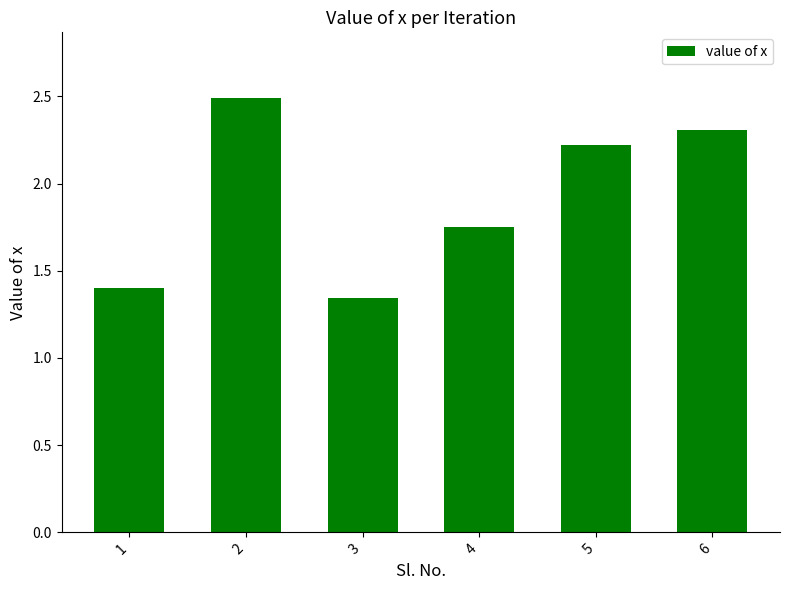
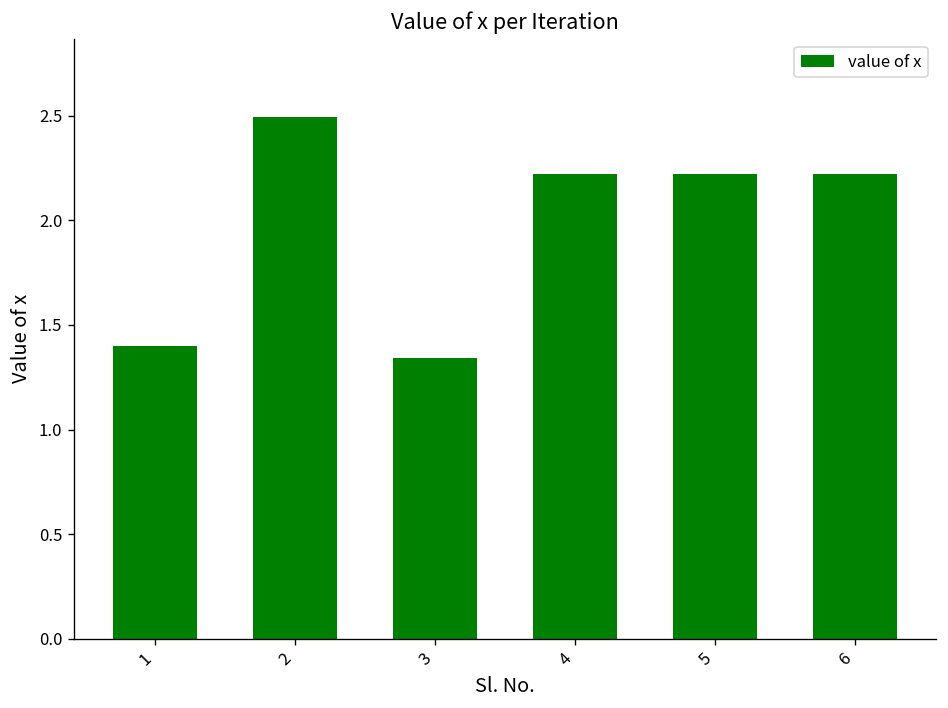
  {
    "1": 1.40,
    "2": 2.49,
    "3": 1.34,
-   "4": 1.75,
+   "4": 2.22,
    "5": 2.22,
-   "6": 2.31
+   "6": 2.22
  }
